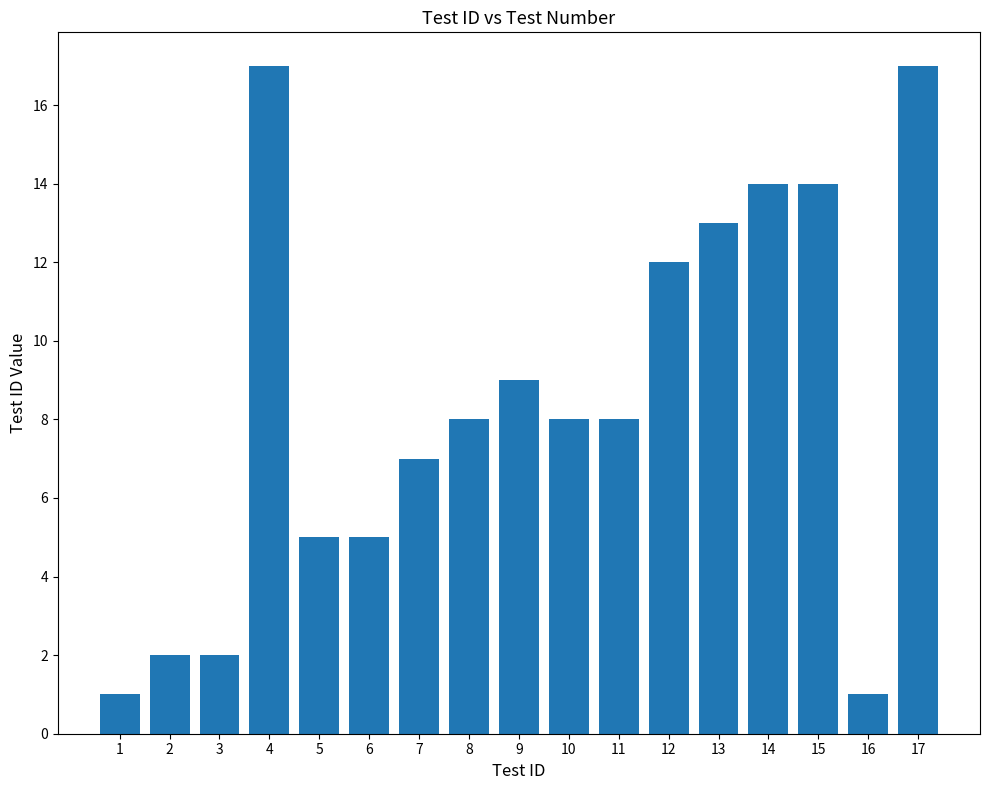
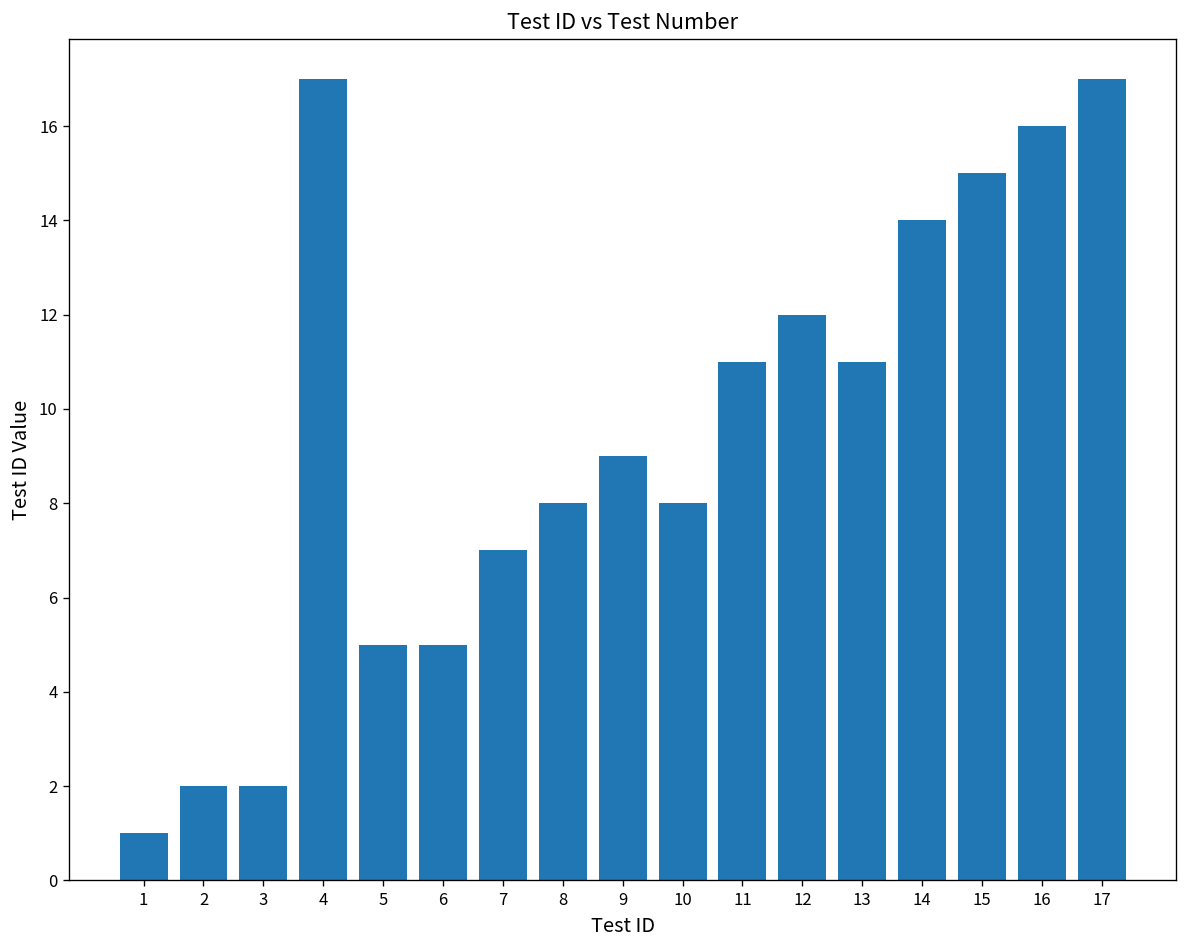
  {
    "1": 1,
    "2": 2,
    "3": 2,
    "4": 17,
    "5": 5,
    "6": 5,
    "7": 7,
    "8": 8,
    "9": 9,
    "10": 8,
-   "11": 8,
+   "11": 11,
    "12": 12,
-   "13": 13,
+   "13": 11,
    "14": 14,
-   "15": 14,
-   "16": 1,
+   "15": 15,
+   "16": 16,
    "17": 17
  }
